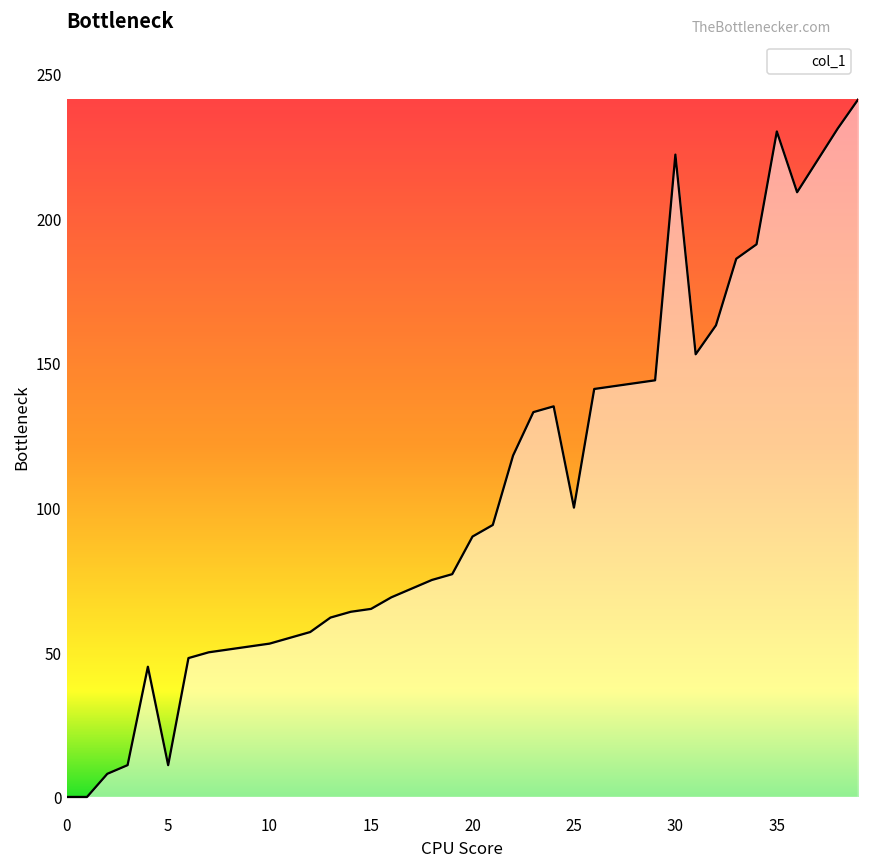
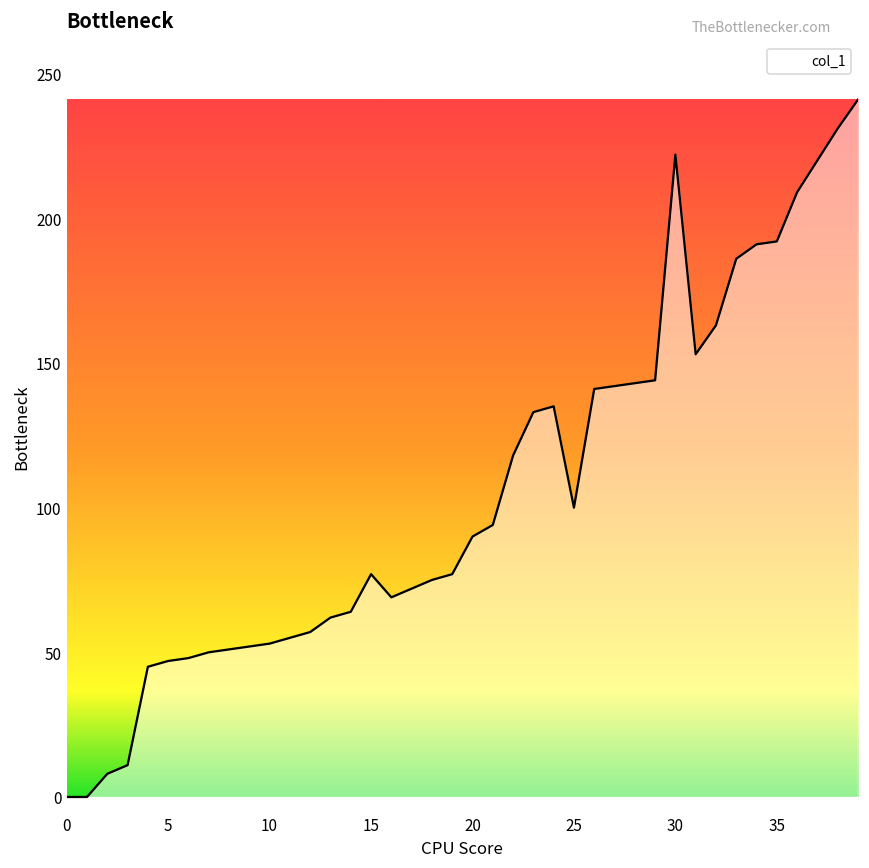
  {
    "0": 0,
-   "5": 11,
+   "5": 47,
    "10": 53,
-   "15": 65,
+   "15": 77,
    "20": 90,
    "25": 100,
    "30": 222,
-   "35": 230
+   "35": 192
  }
